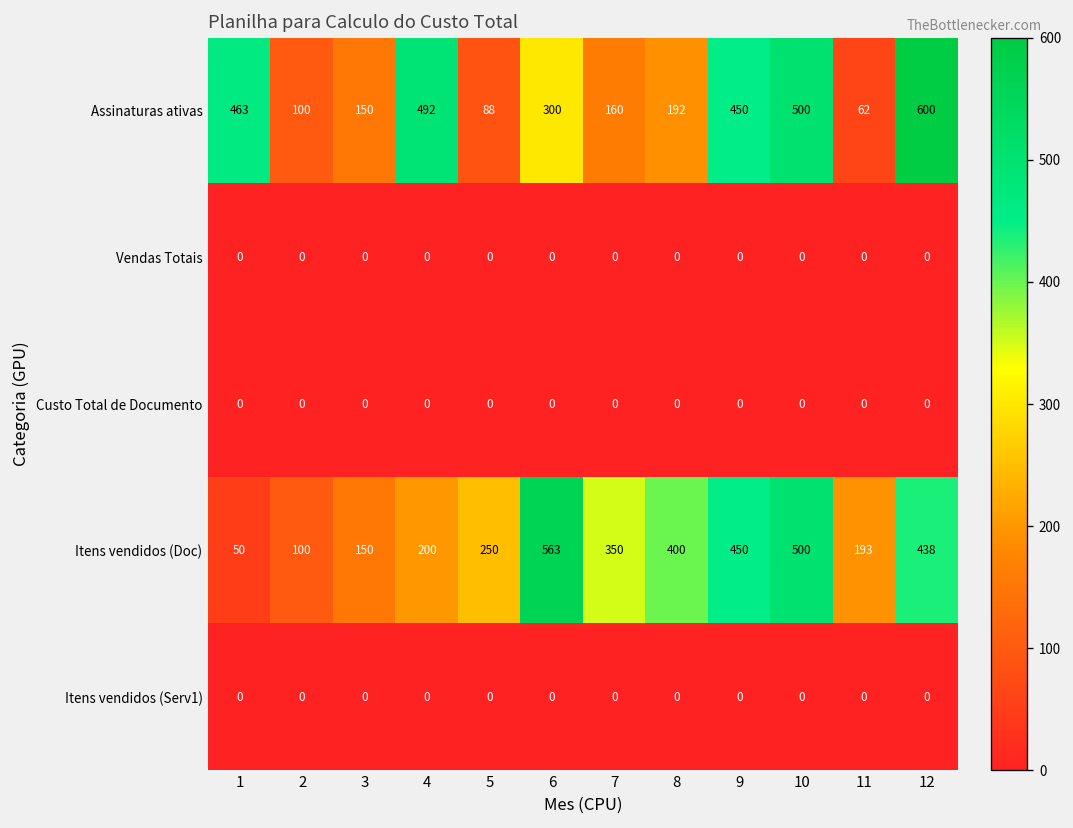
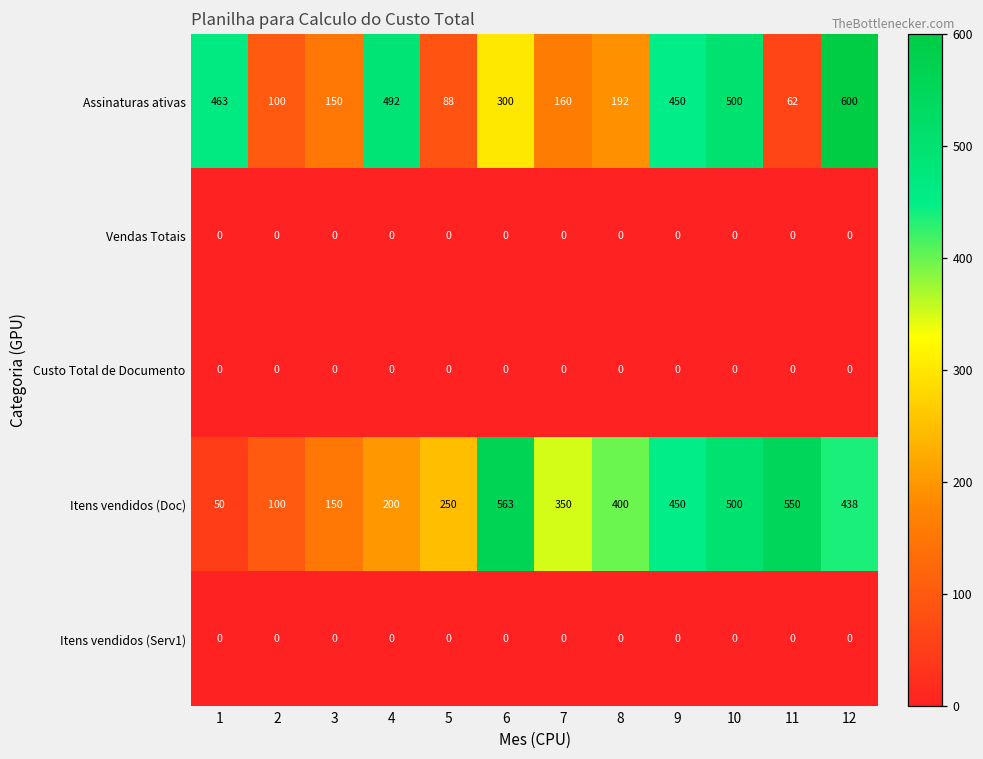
  {
    "Assinaturas ativas": {
      "1": 463,
      "2": 100,
      "3": 150,
      "4": 492,
      "5": 88,
      "6": 300,
      "7": 160,
      "8": 192,
      "9": 450,
      "10": 500,
      "11": 62,
      "12": 600
    },
    "Vendas Totais": {
      "1": 0,
      "2": 0,
      "3": 0,
      "4": 0,
      "5": 0,
      "6": 0,
      "7": 0,
      "8": 0,
      "9": 0,
      "10": 0,
      "11": 0,
      "12": 0
    },
    "Custo Total de Documento": {
      "1": 0,
      "2": 0,
      "3": 0,
      "4": 0,
      "5": 0,
      "6": 0,
      "7": 0,
      "8": 0,
      "9": 0,
      "10": 0,
      "11": 0,
      "12": 0
    },
    "Itens vendidos (Doc)": {
      "1": 50,
      "2": 100,
      "3": 150,
      "4": 200,
      "5": 250,
      "6": 563,
      "7": 350,
      "8": 400,
      "9": 450,
      "10": 500,
-     "11": 193,
+     "11": 550,
      "12": 438
    },
    "Itens vendidos (Serv1)": {
      "1": 0,
      "2": 0,
      "3": 0,
      "4": 0,
      "5": 0,
      "6": 0,
      "7": 0,
      "8": 0,
      "9": 0,
      "10": 0,
      "11": 0,
      "12": 0
    }
  }
